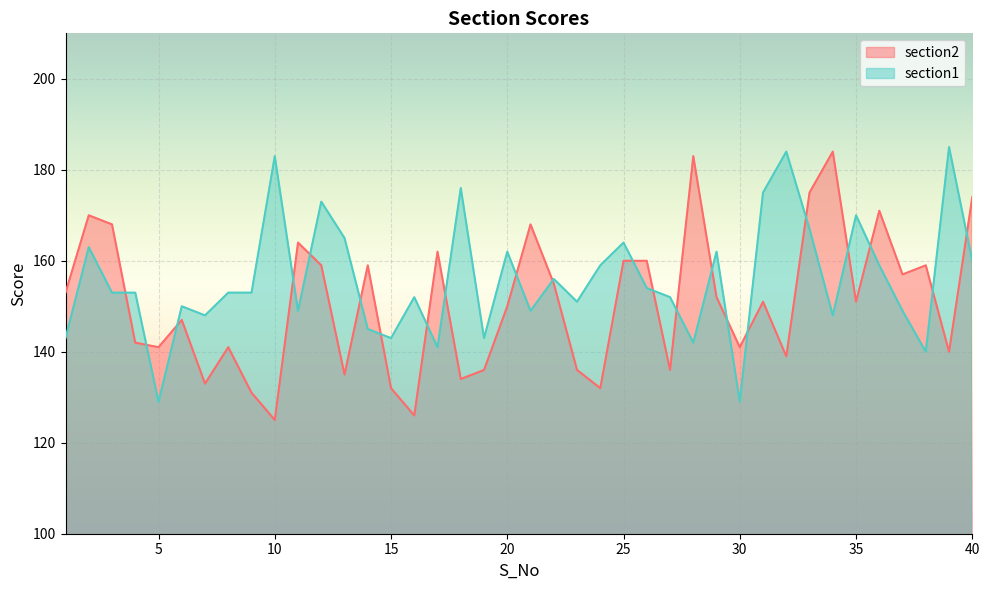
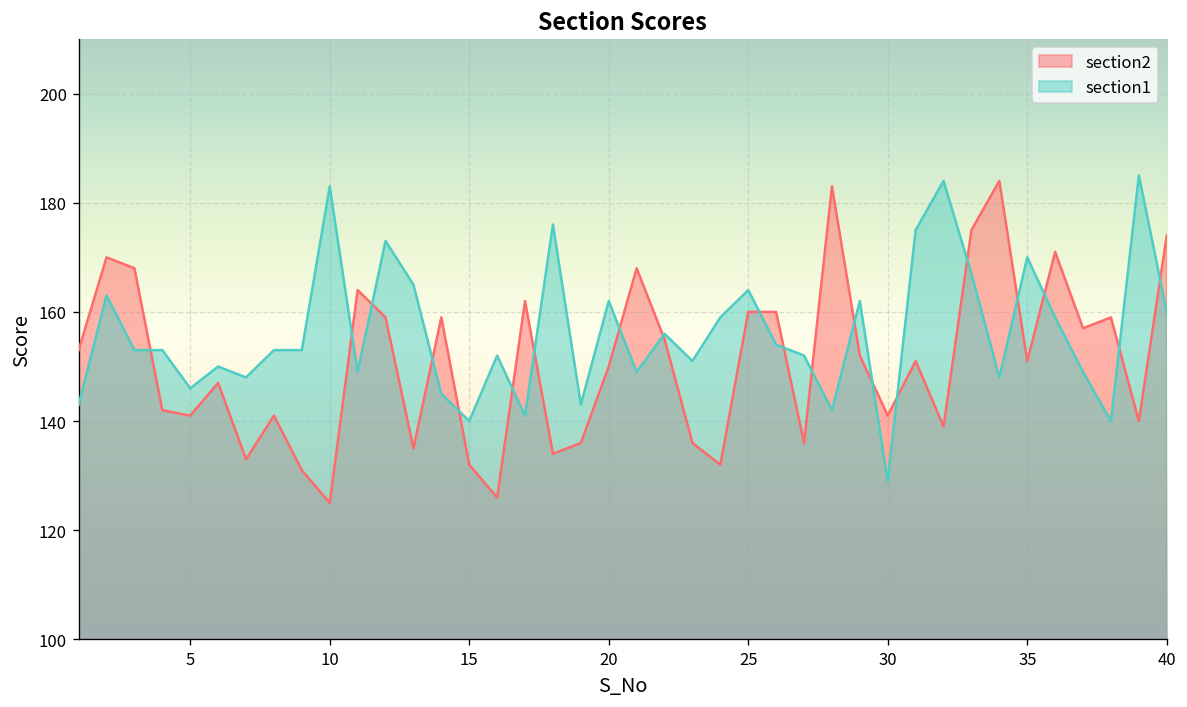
  {
    "section2": {
      "5": 141,
      "10": 125,
      "15": 132,
      "20": 150,
      "25": 160,
      "30": 141,
      "35": 151,
      "40": 174
    },
    "section1": {
-     "5": 129,
+     "5": 146,
      "10": 183,
-     "15": 143,
+     "15": 140,
      "20": 162,
      "25": 164,
      "30": 129,
      "35": 170,
      "40": 160
    }
  }
